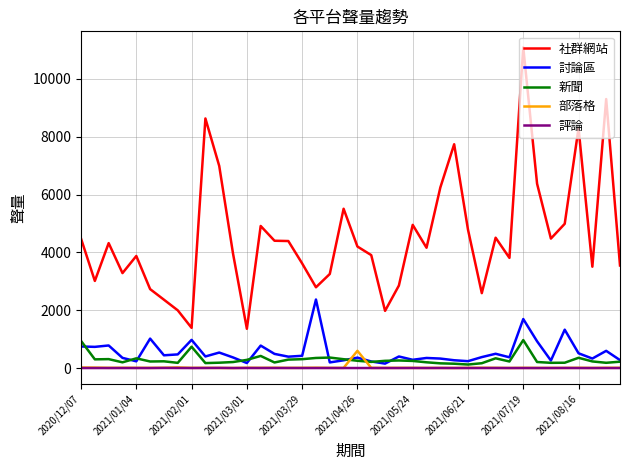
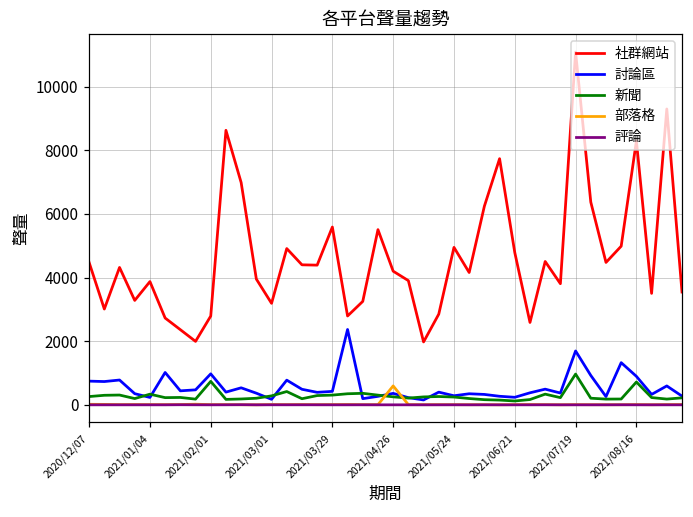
  {
    "社群網站": {
      "2020/12/07": 4500,
      "2021/01/04": 3900,
-     "2021/02/01": 1400,
-     "2021/03/01": 1400,
-     "2021/03/29": 3600,
+     "2021/02/01": 2800,
+     "2021/03/01": 3200,
+     "2021/03/29": 5600,
      "2021/04/26": 4200,
      "2021/05/24": 5000,
      "2021/06/21": 4800
    },
    "討論區": {
      "2020/12/07": 700,
      "2021/01/04": 200,
      "2021/02/01": 1000,
      "2021/03/01": 200,
      "2021/03/29": 400,
      "2021/04/26": 400,
      "2021/06/21": 200,
      "2021/07/19": 1700,
-     "2021/08/16": 500
+     "2021/08/16": 900
    },
    "新聞": {
-     "2020/12/07": 900,
+     "2020/12/07": 300,
      "2021/01/04": 300,
      "2021/02/01": 700,
      "2021/03/01": 300,
      "2021/03/29": 300,
      "2021/04/26": 300,
      "2021/06/21": 100,
      "2021/07/19": 1000,
-     "2021/08/16": 400
+     "2021/08/16": 700
    },
    "部落格": {
      "2021/04/26": 600
    },
    "評論": {
      "2021/04/26": 0
    }
  }
